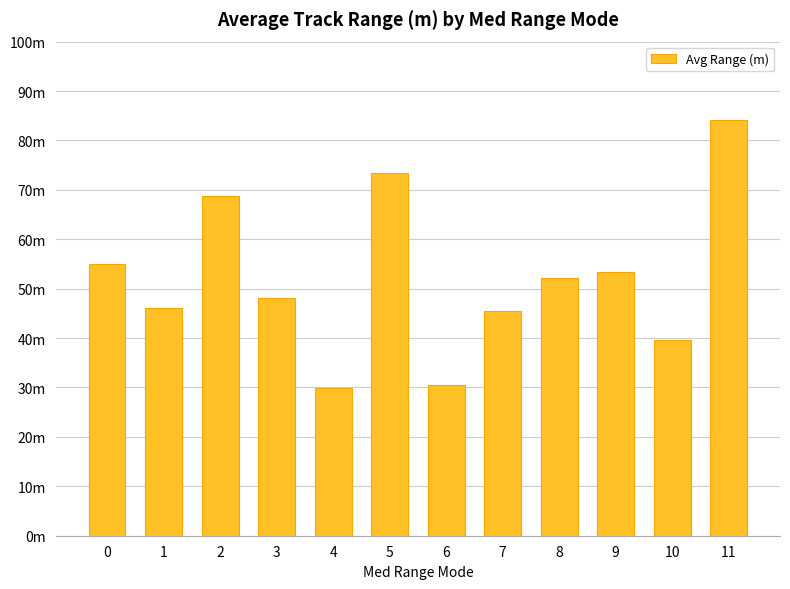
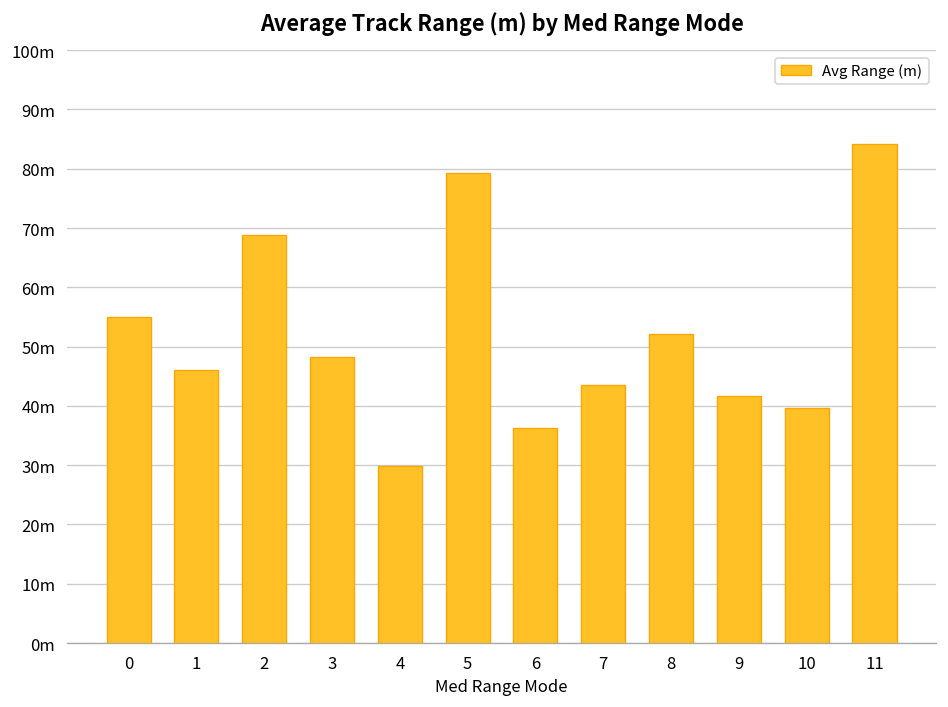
  {
    "0": "55m",
    "1": "46m",
    "2": "69m",
    "3": "48m",
    "4": "30m",
-   "5": "73m",
-   "6": "31m",
-   "7": "46m",
+   "5": "79m",
+   "6": "36m",
+   "7": "44m",
    "8": "52m",
-   "9": "53m",
+   "9": "42m",
    "10": "40m",
    "11": "84m"
  }
